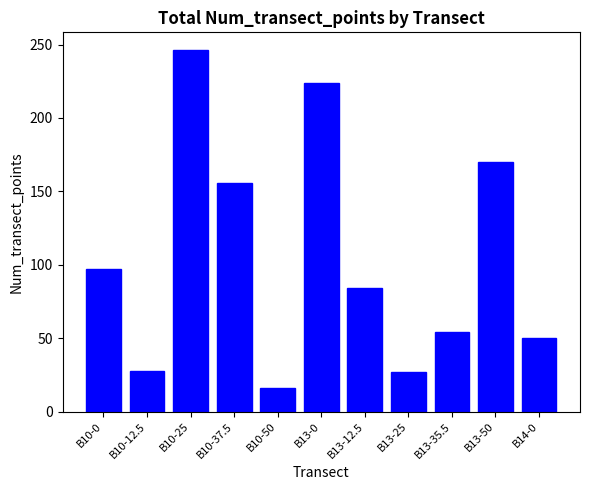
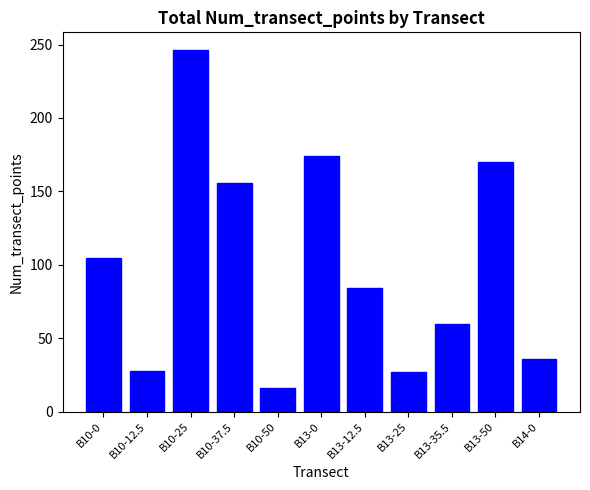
  {
-   "B10-0": 97,
+   "B10-0": 105,
    "B10-12.5": 28,
    "B10-25": 246,
    "B10-37.5": 156,
    "B10-50": 16,
-   "B13-0": 224,
+   "B13-0": 174,
    "B13-12.5": 84,
    "B13-25": 27,
-   "B13-35.5": 54,
+   "B13-35.5": 60,
    "B13-50": 170,
-   "B14-0": 50
+   "B14-0": 36
  }
